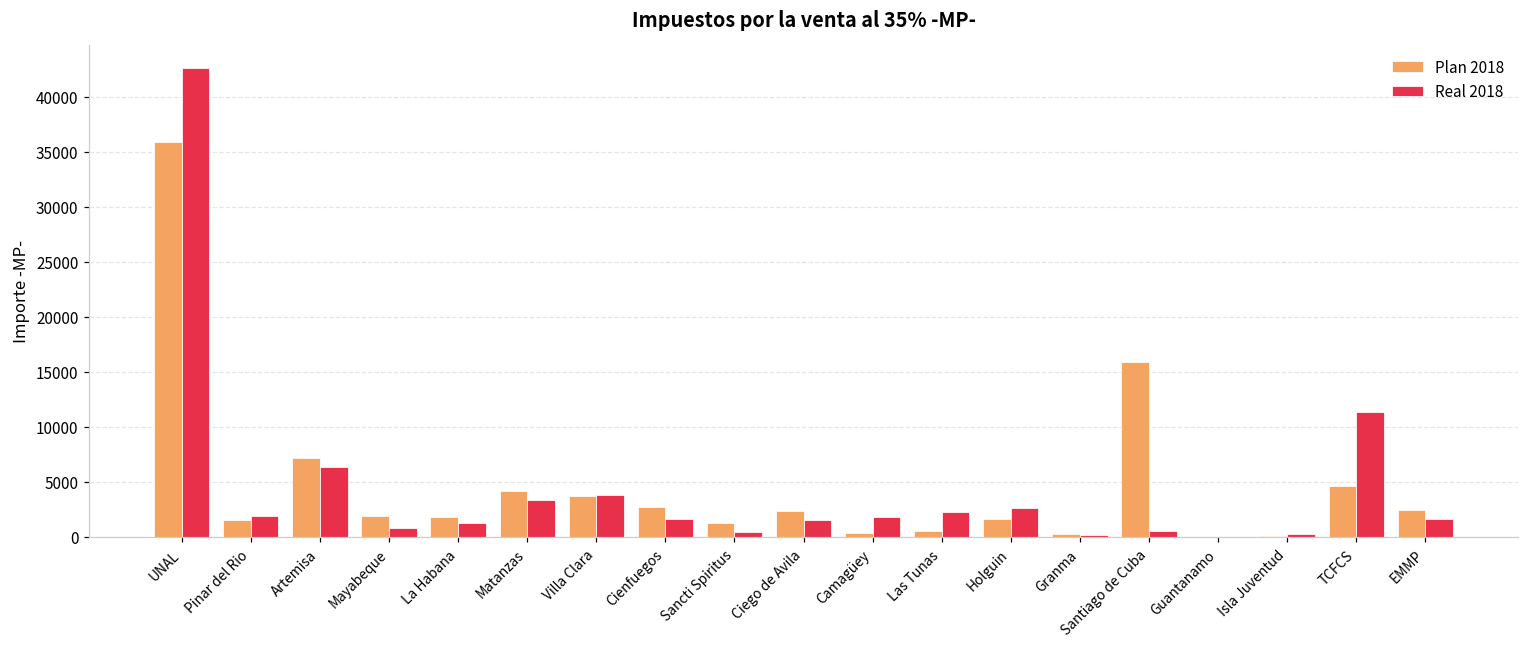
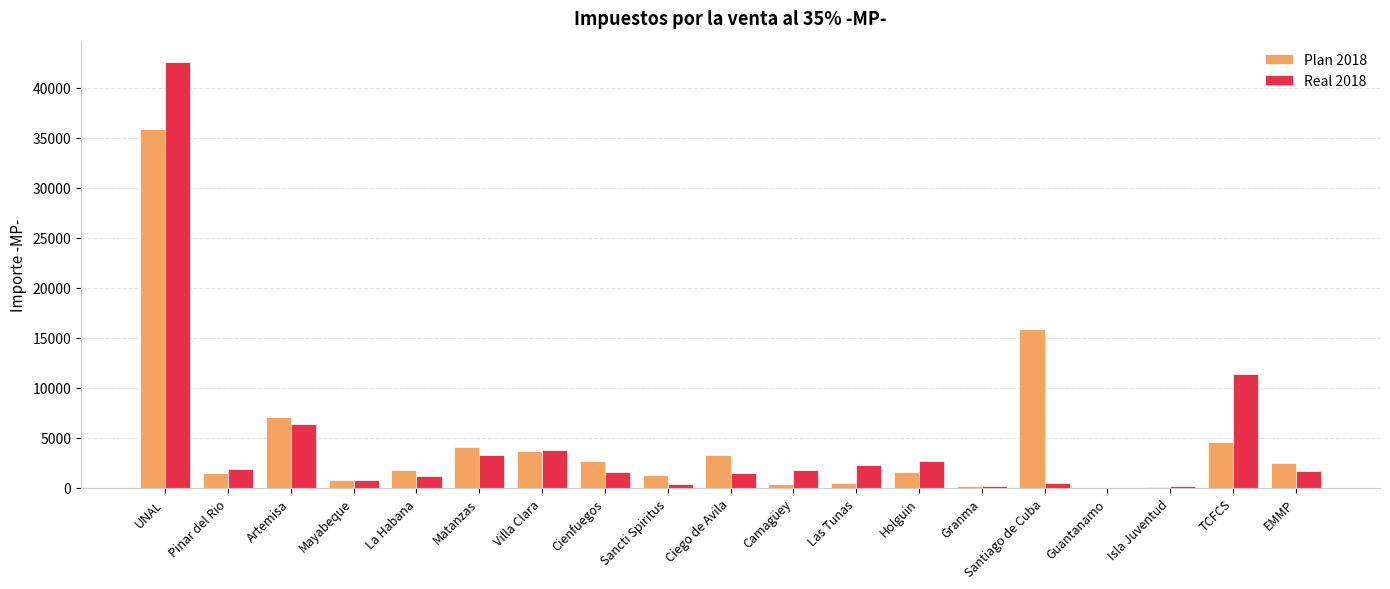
  {
    "Plan 2018": {
      "UNAL": 35800,
      "Pinar del Rio": 1500,
      "Artemisa": 7100,
-     "Mayabeque": 1900,
+     "Mayabeque": 800,
      "La Habana": 1800,
      "Matanzas": 4100,
      "Villa Clara": 3700,
      "Cienfuegos": 2700,
      "Sancti Spiritus": 1300,
-     "Ciego de Avila": 2300,
+     "Ciego de Avila": 3300,
      "Camagüey": 400,
      "Las Tunas": 500,
      "Holguin": 1600,
      "Santiago de Cuba": 15900,
      "Guantanamo": 0,
      "TCFCS": 4600,
      "EMMP": 2400
    },
    "Real 2018": {
      "UNAL": 42600,
      "Pinar del Rio": 1900,
      "Artemisa": 6400,
      "Mayabeque": 800,
      "La Habana": 1200,
      "Matanzas": 3300,
      "Villa Clara": 3800,
      "Cienfuegos": 1600,
      "Sancti Spiritus": 400,
      "Ciego de Avila": 1500,
      "Camagüey": 1800,
      "Las Tunas": 2200,
      "Holguin": 2700,
      "Santiago de Cuba": 500,
      "TCFCS": 11400,
      "EMMP": 1600
    }
  }
